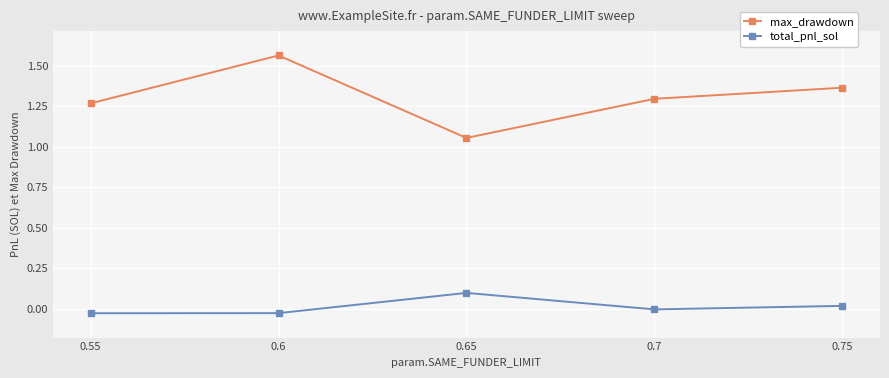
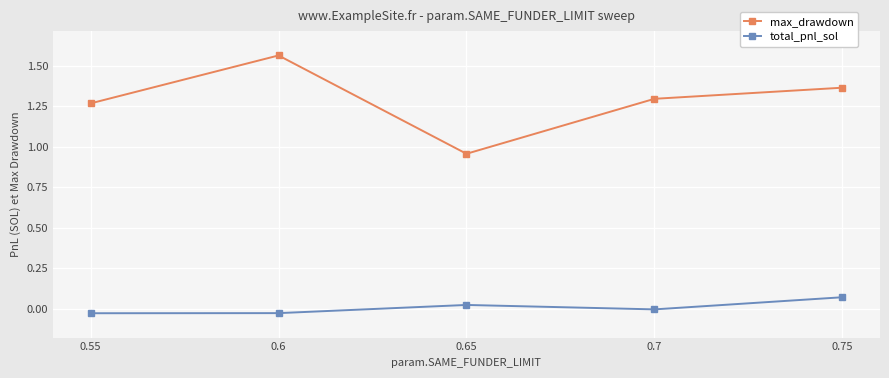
  {
    "max_drawdown": {
      "0.55": 1.27,
      "0.6": 1.56,
-     "0.65": 1.05,
+     "0.65": 0.96,
      "0.7": 1.29,
      "0.75": 1.36
    },
    "total_pnl_sol": {
      "0.55": -0.03,
      "0.6": -0.03,
-     "0.65": 0.10,
+     "0.65": 0.02,
      "0.7": 0.00,
-     "0.75": 0.02
+     "0.75": 0.07
    }
  }
